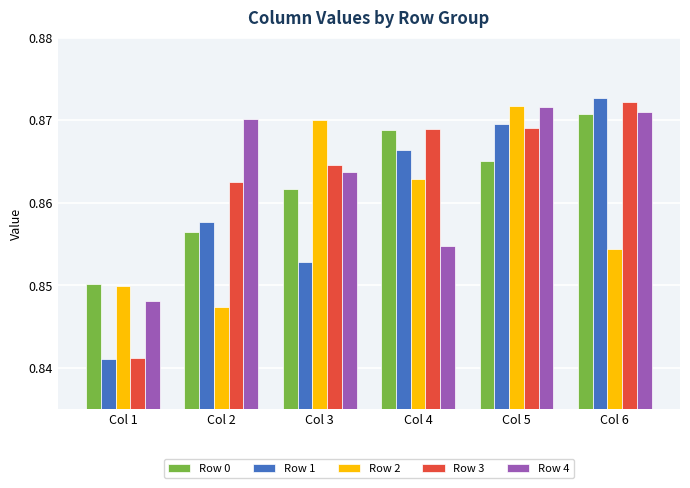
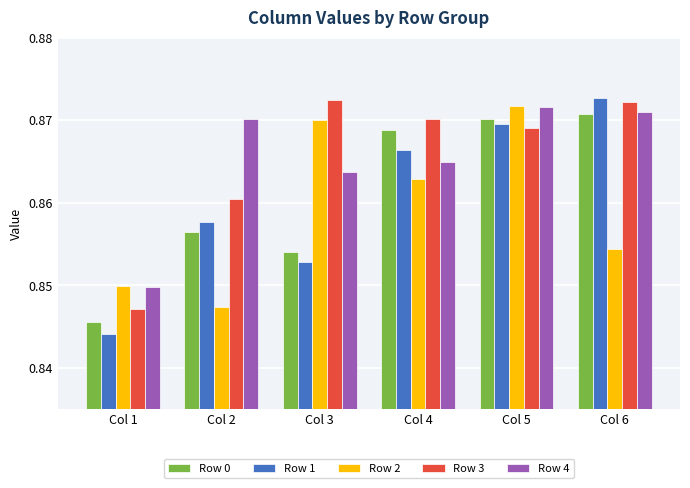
  {
    "Row 0": {
-     "Col 1": 0.850,
+     "Col 1": 0.846,
      "Col 2": 0.857,
-     "Col 3": 0.862,
+     "Col 3": 0.854,
      "Col 4": 0.869,
-     "Col 5": 0.865,
+     "Col 5": 0.870,
      "Col 6": 0.871
    },
    "Row 1": {
-     "Col 1": 0.841,
+     "Col 1": 0.844,
      "Col 2": 0.858,
      "Col 3": 0.853,
      "Col 4": 0.866,
      "Col 5": 0.870,
      "Col 6": 0.873
    },
    "Row 2": {
      "Col 1": 0.850,
      "Col 2": 0.847,
      "Col 3": 0.870,
      "Col 4": 0.863,
      "Col 5": 0.872,
      "Col 6": 0.854
    },
    "Row 3": {
-     "Col 1": 0.841,
-     "Col 2": 0.863,
-     "Col 3": 0.865,
-     "Col 4": 0.869,
+     "Col 1": 0.847,
+     "Col 2": 0.860,
+     "Col 3": 0.872,
+     "Col 4": 0.870,
      "Col 5": 0.869,
      "Col 6": 0.872
    },
    "Row 4": {
-     "Col 1": 0.848,
+     "Col 1": 0.850,
      "Col 2": 0.870,
      "Col 3": 0.864,
-     "Col 4": 0.855,
+     "Col 4": 0.865,
      "Col 5": 0.872,
      "Col 6": 0.871
    }
  }
